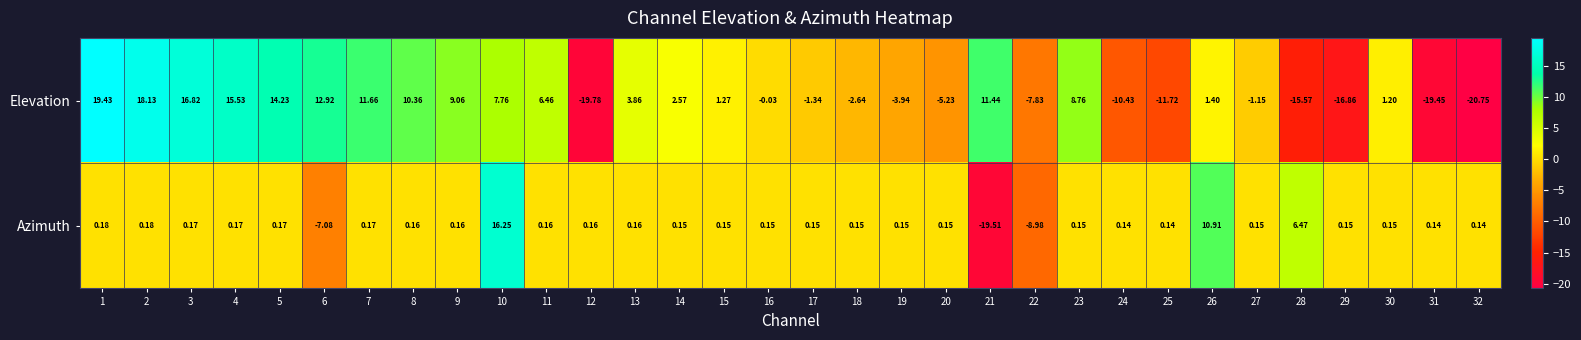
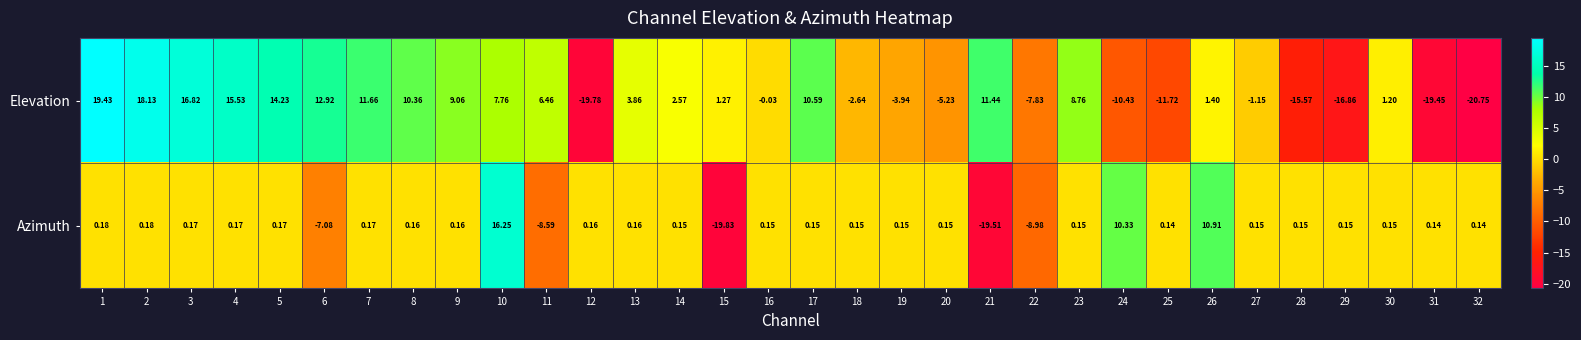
  {
    "Elevation": {
      "1": 19.43,
      "2": 18.13,
      "3": 16.82,
      "4": 15.53,
      "5": 14.23,
      "6": 12.92,
      "7": 11.66,
      "8": 10.36,
      "9": 9.06,
      "10": 7.76,
      "11": 6.46,
      "12": -19.78,
      "13": 3.86,
      "14": 2.57,
      "15": 1.27,
      "16": -0.03,
-     "17": -1.34,
+     "17": 10.59,
      "18": -2.64,
      "19": -3.94,
      "20": -5.23,
      "21": 11.44,
      "22": -7.83,
      "23": 8.76,
      "24": -10.43,
      "25": -11.72,
      "26": 1.40,
      "27": -1.15,
      "28": -15.57,
      "29": -16.86,
      "30": 1.20,
      "31": -19.45,
      "32": -20.75
    },
    "Azimuth": {
      "1": 0.18,
      "2": 0.18,
      "3": 0.17,
      "4": 0.17,
      "5": 0.17,
      "6": -7.08,
      "7": 0.17,
      "8": 0.16,
      "9": 0.16,
      "10": 16.25,
-     "11": 0.16,
+     "11": -8.59,
      "12": 0.16,
      "13": 0.16,
      "14": 0.15,
-     "15": 0.15,
+     "15": -19.83,
      "16": 0.15,
      "17": 0.15,
      "18": 0.15,
      "19": 0.15,
      "20": 0.15,
      "21": -19.51,
      "22": -8.98,
      "23": 0.15,
-     "24": 0.14,
+     "24": 10.33,
      "25": 0.14,
      "26": 10.91,
      "27": 0.15,
-     "28": 6.47,
+     "28": 0.15,
      "29": 0.15,
      "30": 0.15,
      "31": 0.14,
      "32": 0.14
    }
  }
